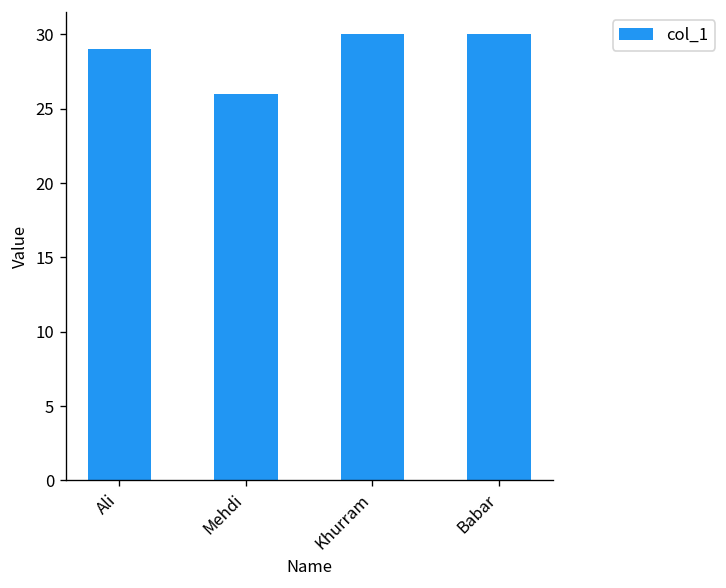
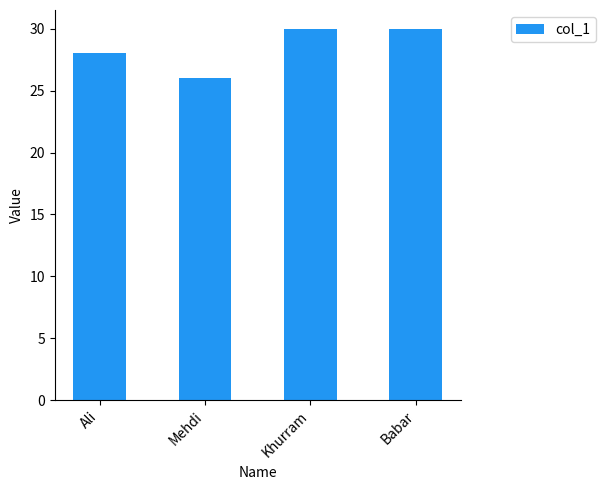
  {
-   "Ali": 29,
+   "Ali": 28,
    "Mehdi": 26,
    "Khurram": 30,
    "Babar": 30
  }
